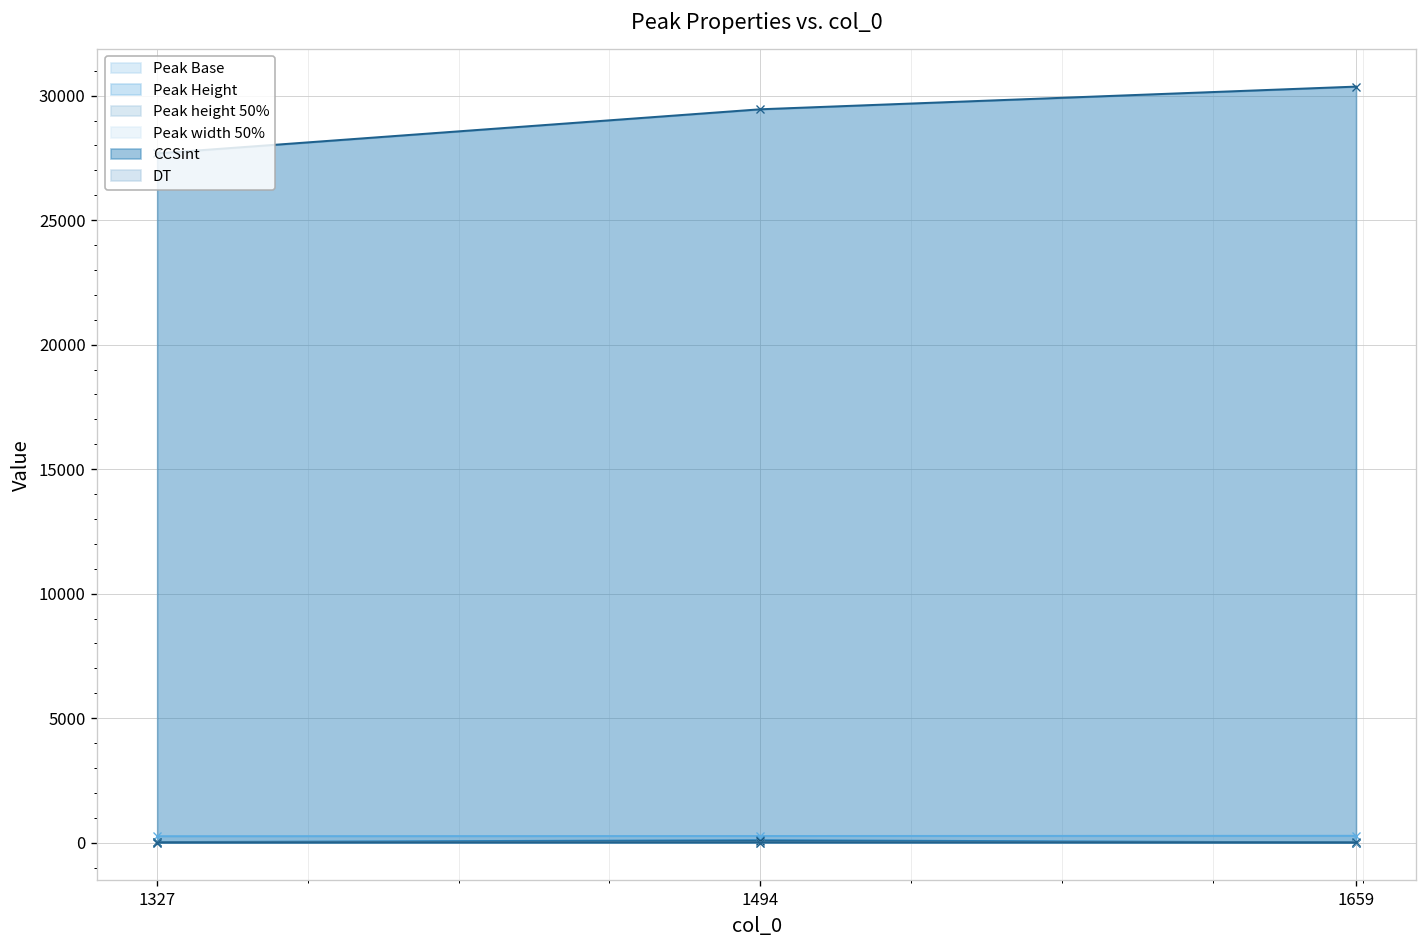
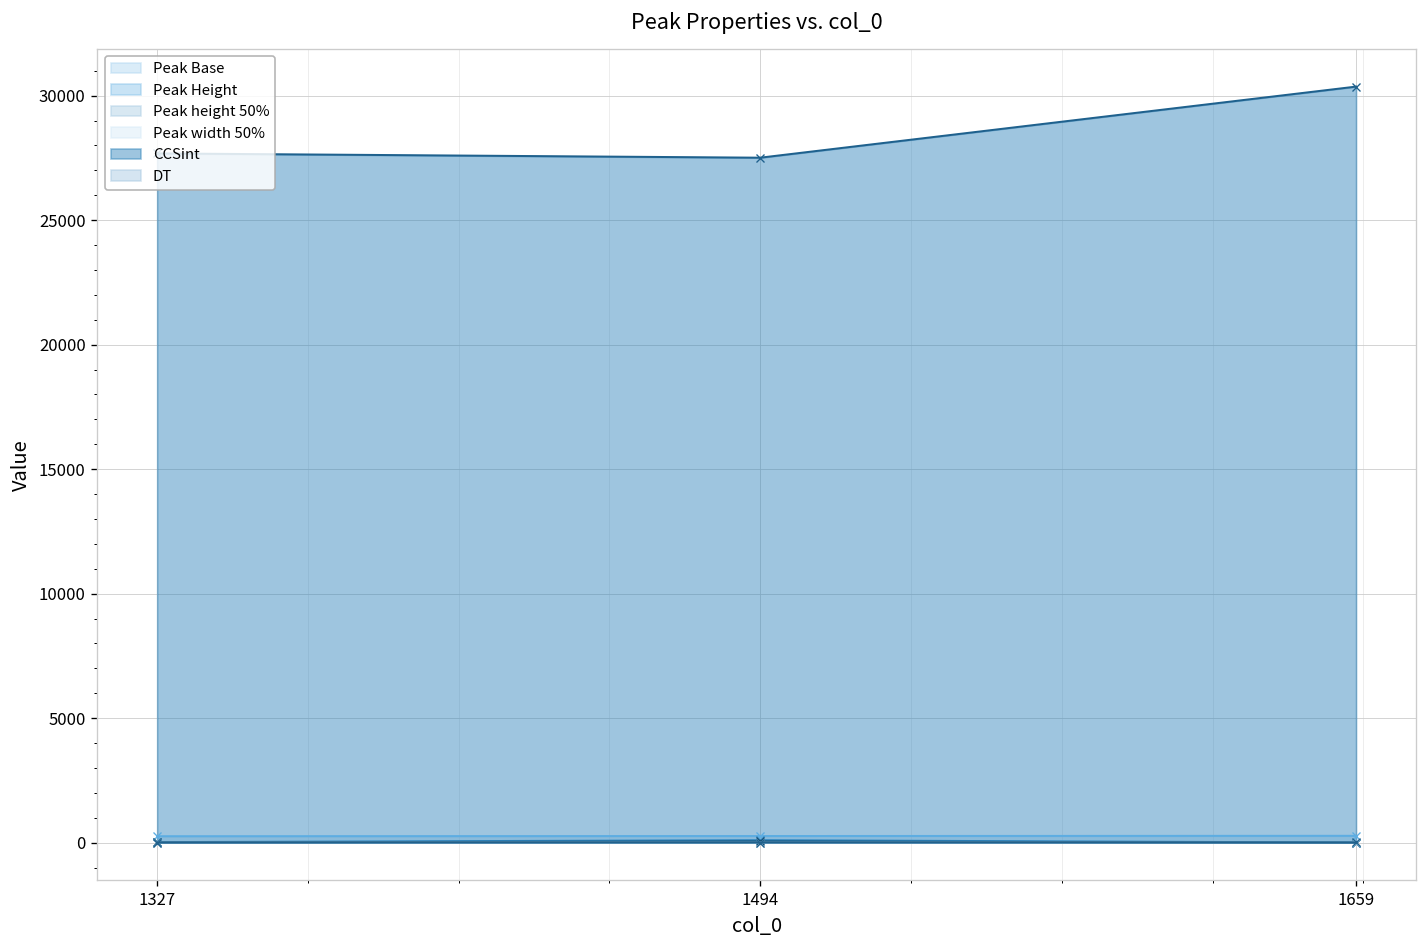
  {
    "CCSint": {
-     "1494": 29500,
+     "1494": 27500,
      "1659": 30400
    }
  }
